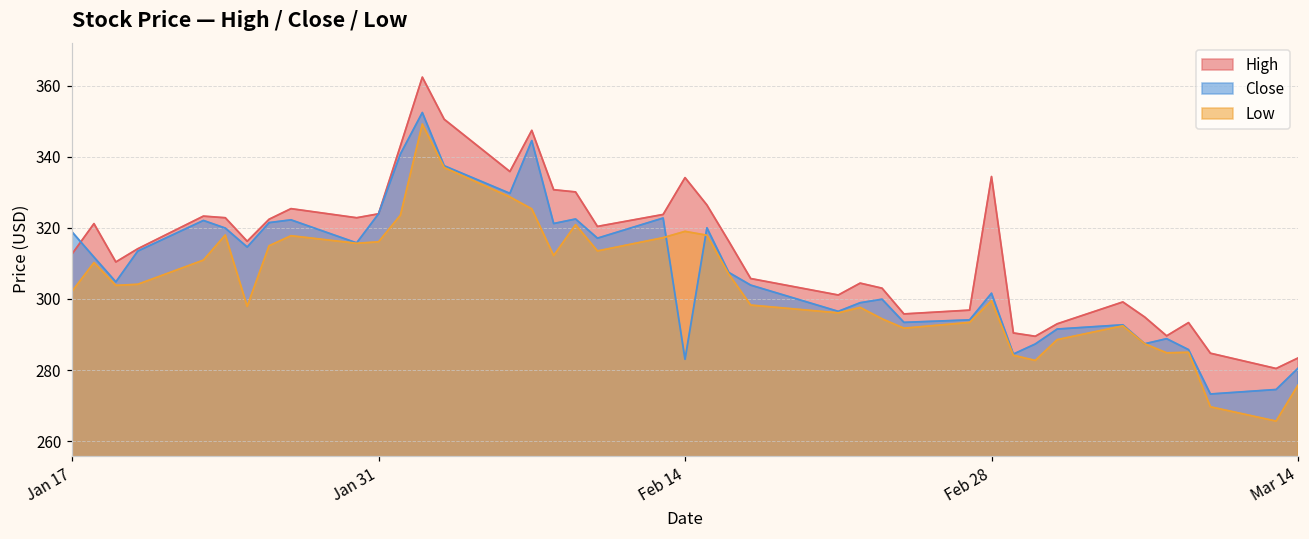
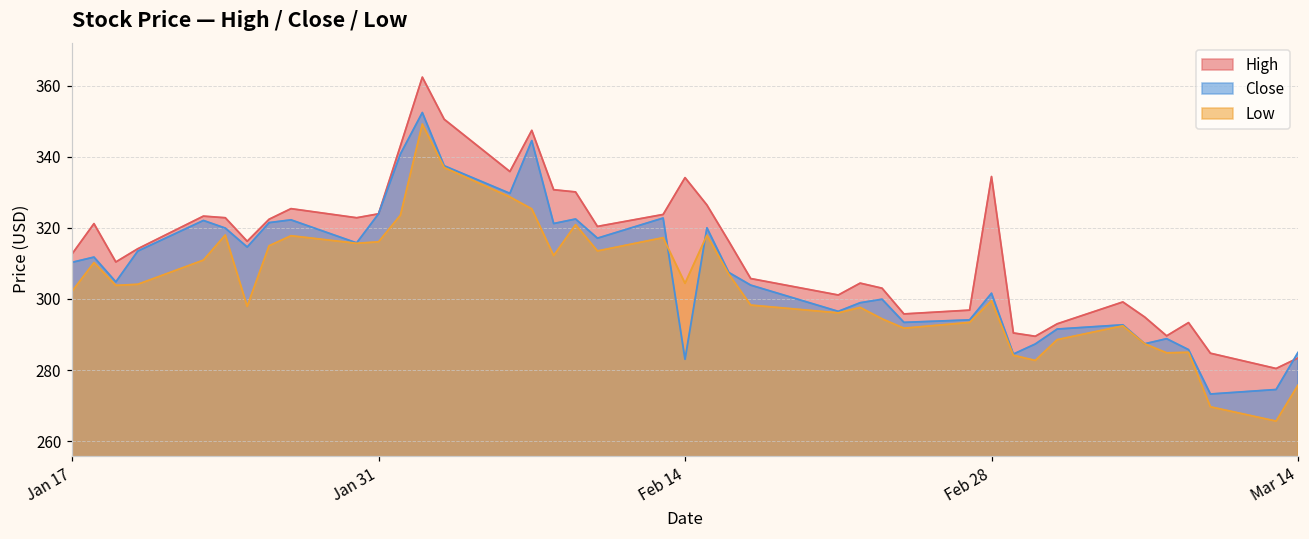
  {
    "High": {
      "Jan 17": 313,
      "Feb 14": 334,
      "Feb 28": 334,
      "Mar 14": 283
    },
    "Close": {
-     "Jan 17": 319,
+     "Jan 17": 310,
      "Feb 14": 283,
      "Feb 28": 302,
-     "Mar 14": 281
+     "Mar 14": 285
    },
    "Low": {
      "Jan 17": 302,
      "Jan 31": 316,
-     "Feb 14": 319,
+     "Feb 14": 304,
      "Feb 28": 300,
      "Mar 14": 276
    }
  }
